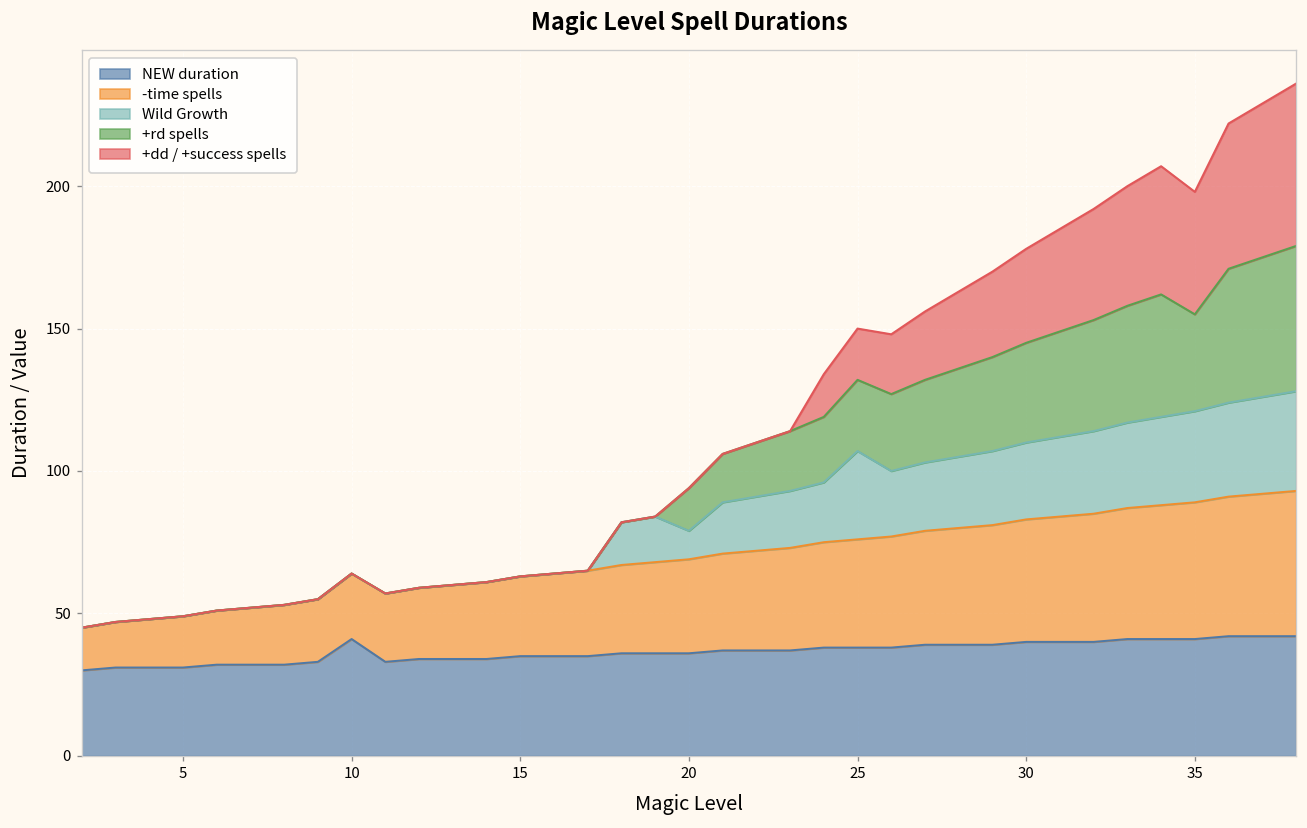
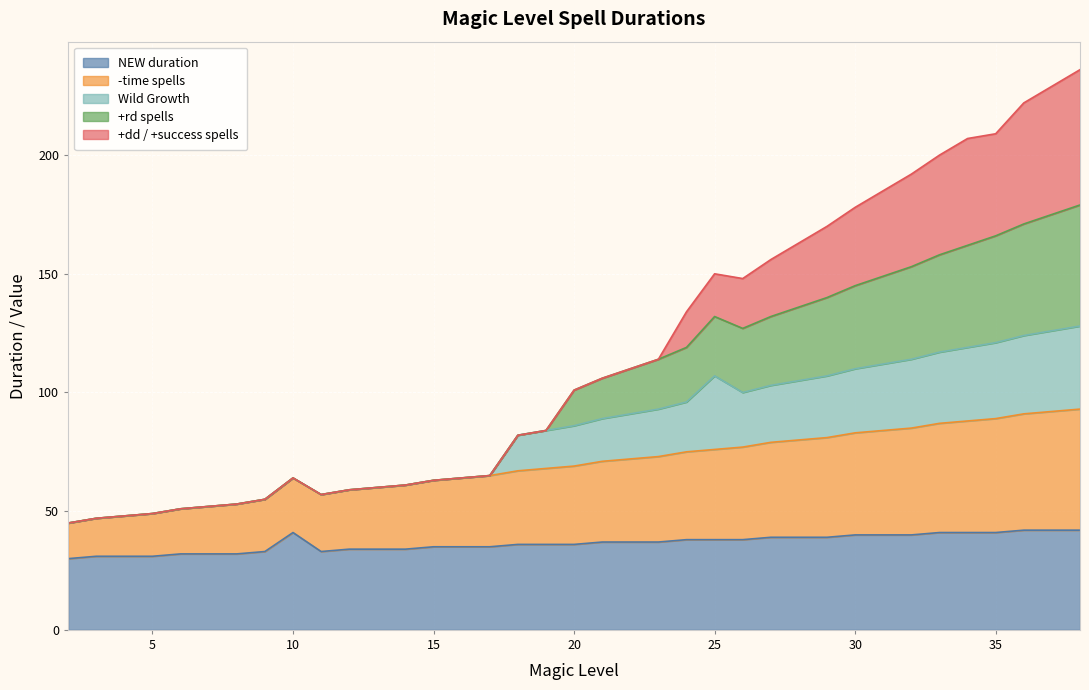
  {
    "NEW duration": {
      "5": 31,
      "10": 41,
      "15": 35,
      "20": 36,
      "25": 38,
      "30": 40,
      "35": 41
    },
    "-time spells": {
      "20": 33,
      "25": 38,
      "30": 43,
      "35": 48
    },
    "Wild Growth": {
-     "20": 10,
+     "20": 17,
      "25": 31,
      "30": 27,
      "35": 32
    },
    "+rd spells": {
      "25": 25,
      "30": 35,
-     "35": 34
+     "35": 45
    },
    "+dd / +success spells": {
      "25": 18,
      "30": 33,
      "35": 43
    }
  }
